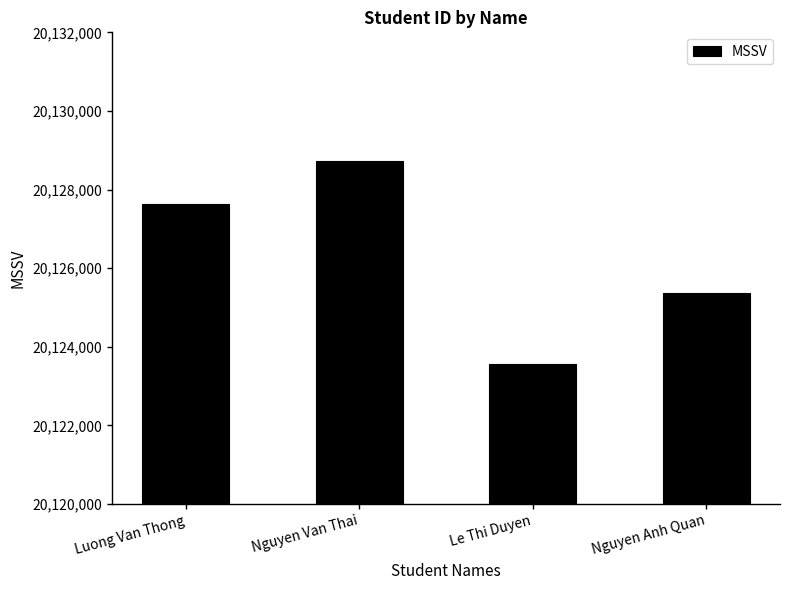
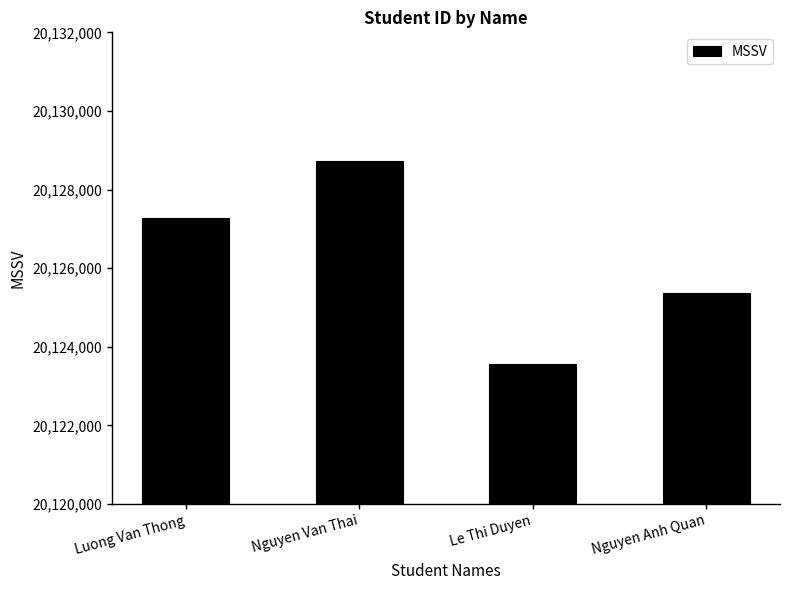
  {
-   "Luong Van Thong": "20,127,600",
+   "Luong Van Thong": "20,127,300",
    "Nguyen Van Thai": "20,128,700",
    "Le Thi Duyen": "20,123,600",
    "Nguyen Anh Quan": "20,125,400"
  }
